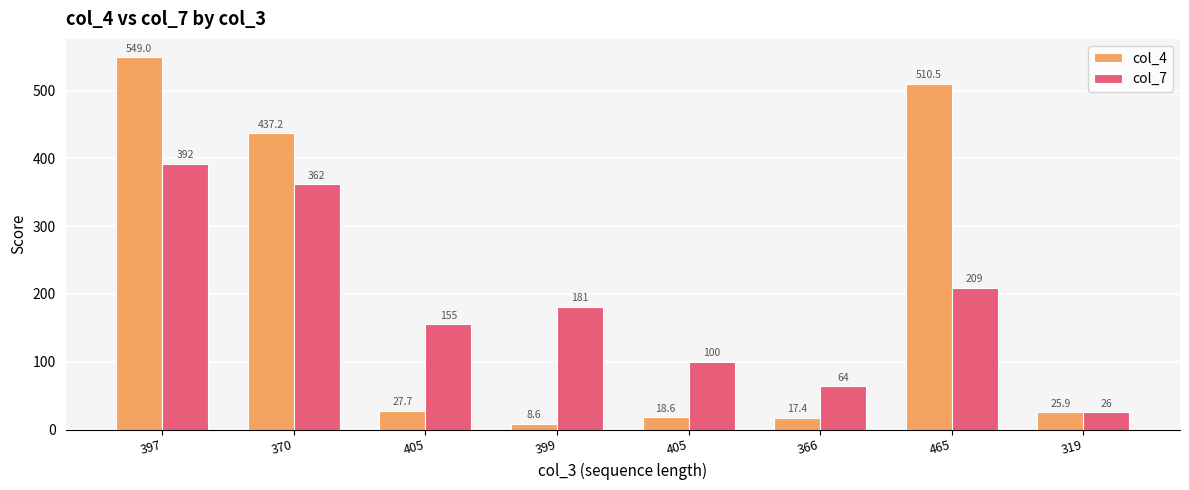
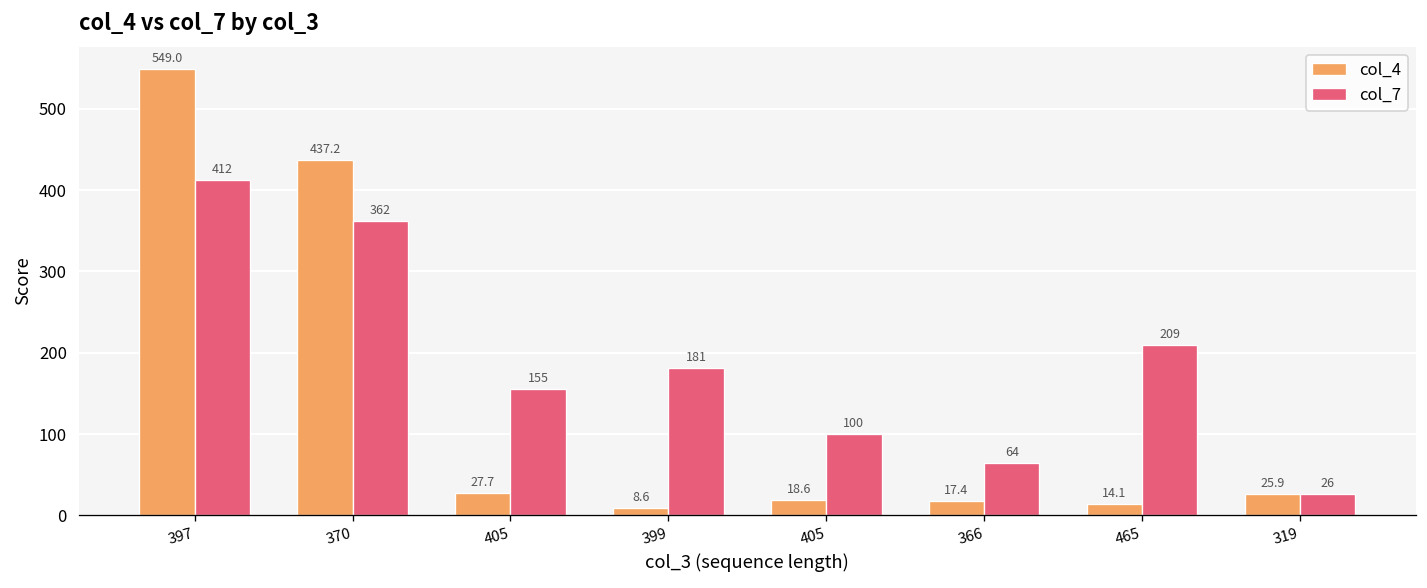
  {
    "col_4": {
      "397": 549.0,
      "370": 437.2,
      "399": 8.6,
      "366": 17.4,
-     "465": 510.5,
+     "465": 14.1,
      "319": 25.9
    },
    "col_7": {
-     "397": 392,
+     "397": 412,
      "370": 362,
      "399": 181,
      "366": 64,
      "465": 209,
      "319": 26
    }
  }
